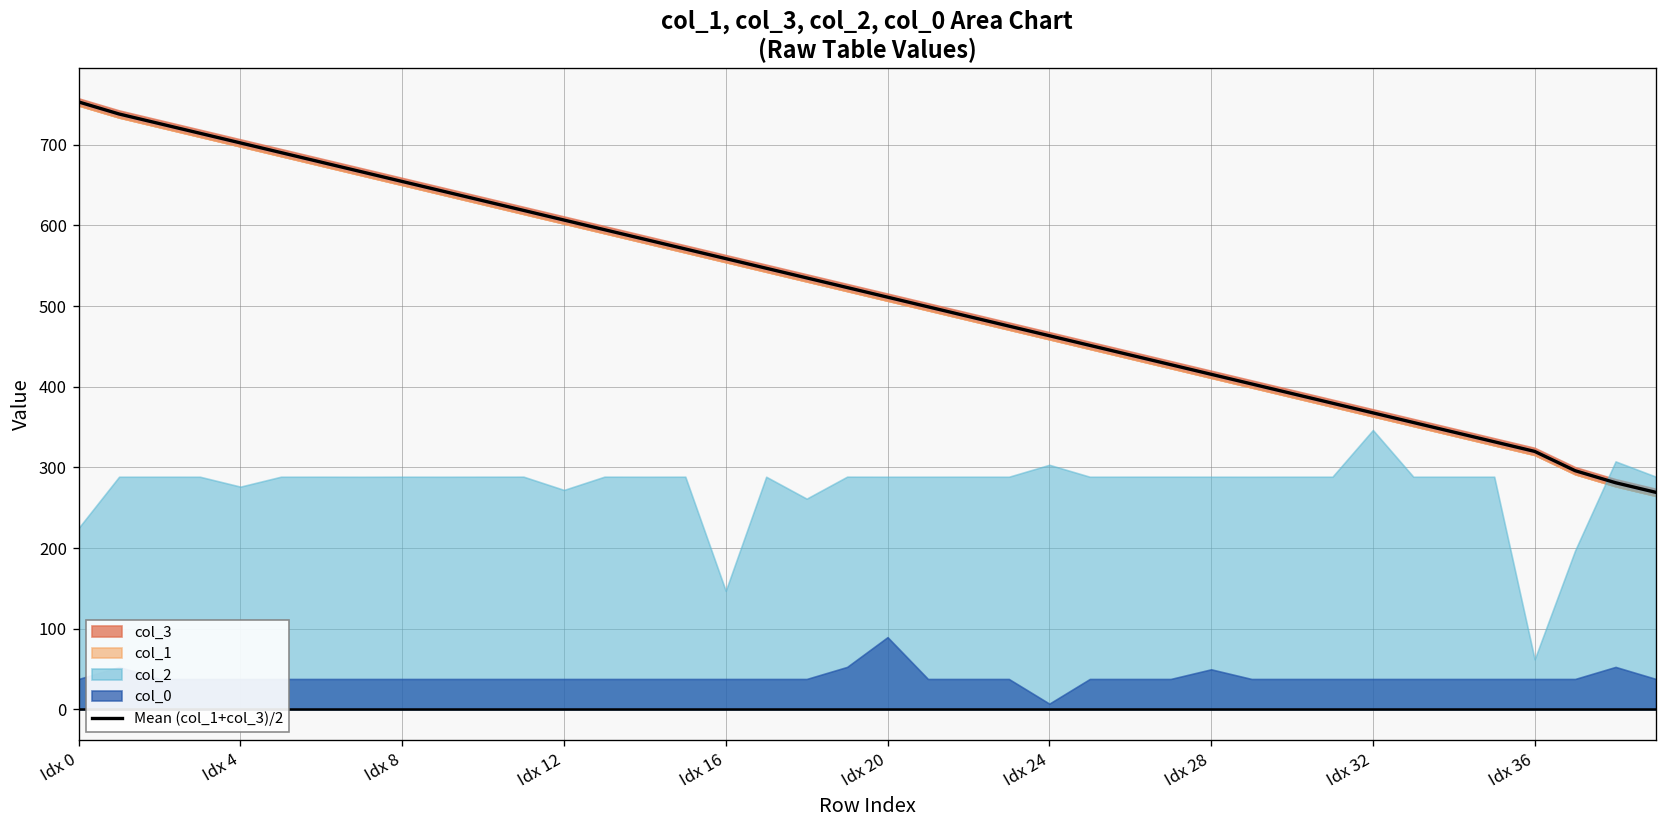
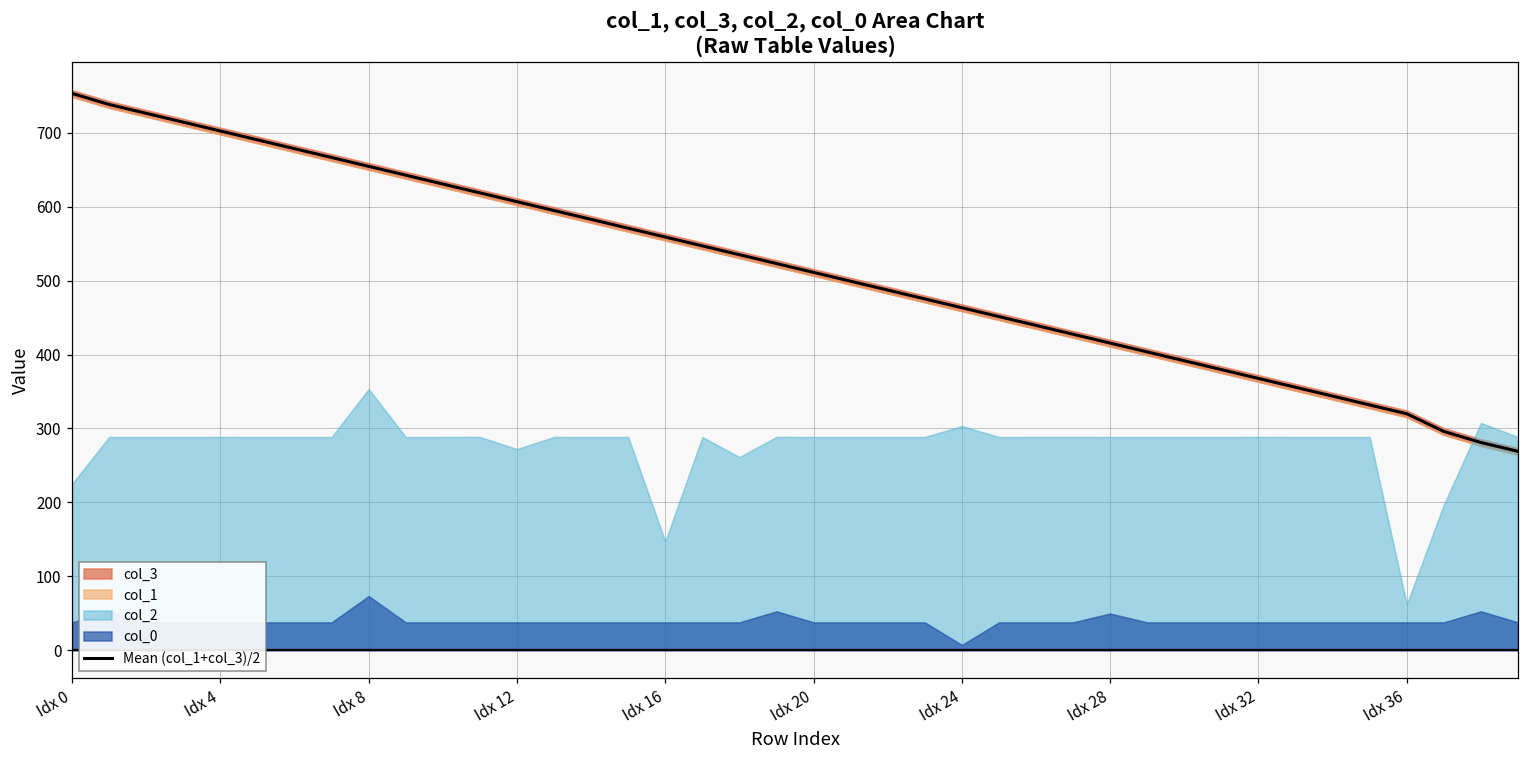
  {
    "Mean (col_1+col_3)/2": {
      "Idx 0": 750,
      "Idx 4": 700,
      "Idx 8": 650,
      "Idx 12": 610,
      "Idx 16": 560,
      "Idx 20": 510,
      "Idx 24": 460,
      "Idx 28": 420,
      "Idx 32": 370,
      "Idx 36": 320
    },
    "col_2": {
      "Idx 0": 220,
-     "Idx 4": 280,
-     "Idx 8": 290,
+     "Idx 4": 290,
+     "Idx 8": 350,
      "Idx 12": 270,
      "Idx 16": 150,
      "Idx 20": 290,
      "Idx 24": 300,
      "Idx 28": 290,
-     "Idx 32": 350,
+     "Idx 32": 290,
      "Idx 36": 60
    },
    "col_0": {
      "Idx 0": 40,
-     "Idx 8": 40,
+     "Idx 8": 70,
      "Idx 12": 40,
      "Idx 16": 40,
-     "Idx 20": 90,
+     "Idx 20": 40,
      "Idx 24": 10,
      "Idx 28": 50,
      "Idx 32": 40,
      "Idx 36": 40
    }
  }
